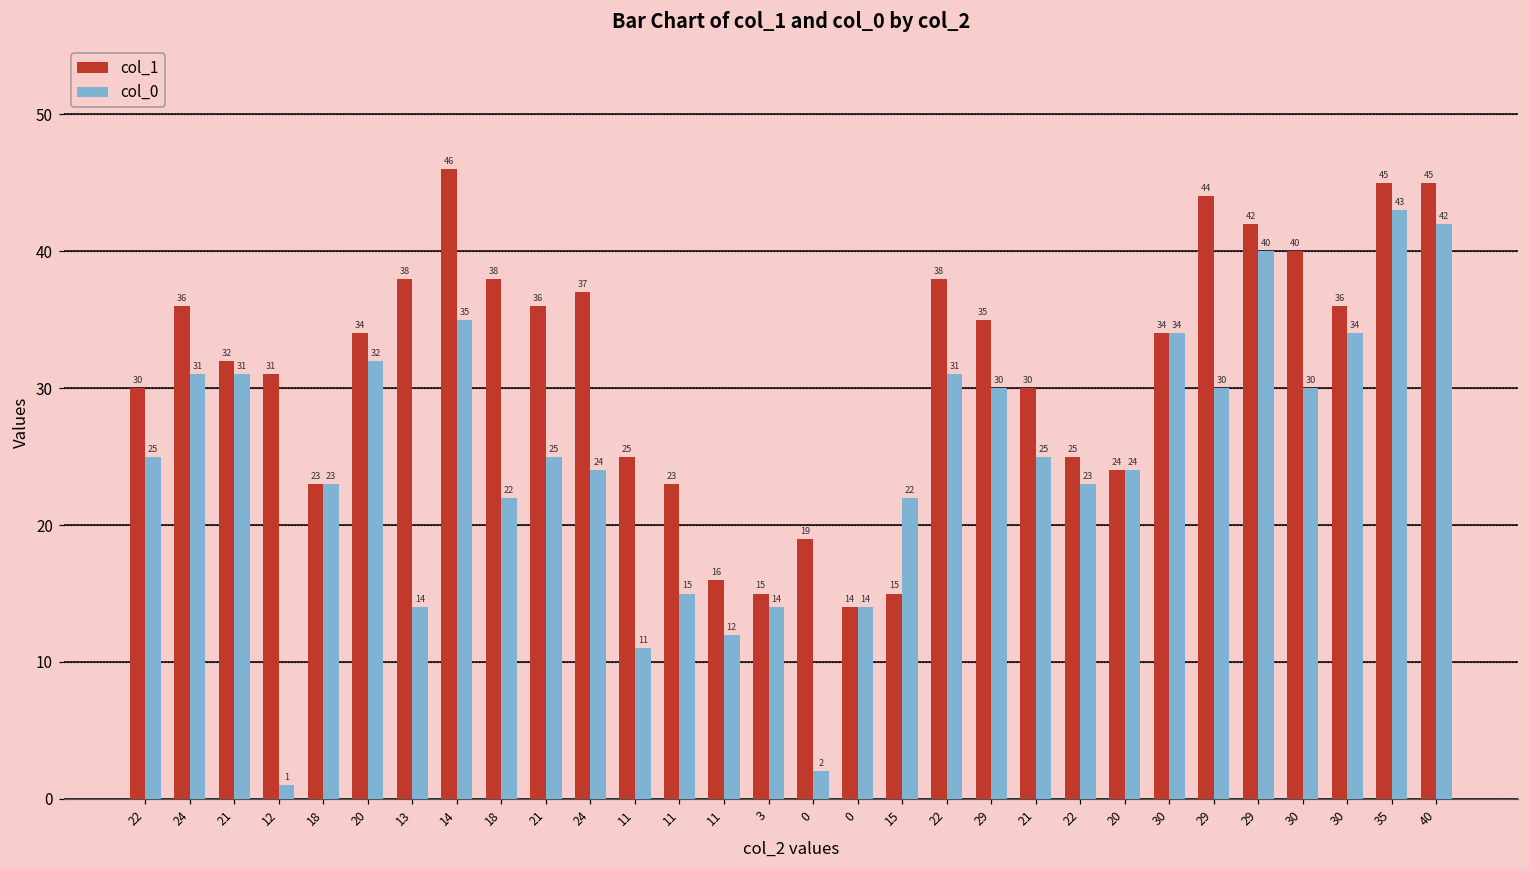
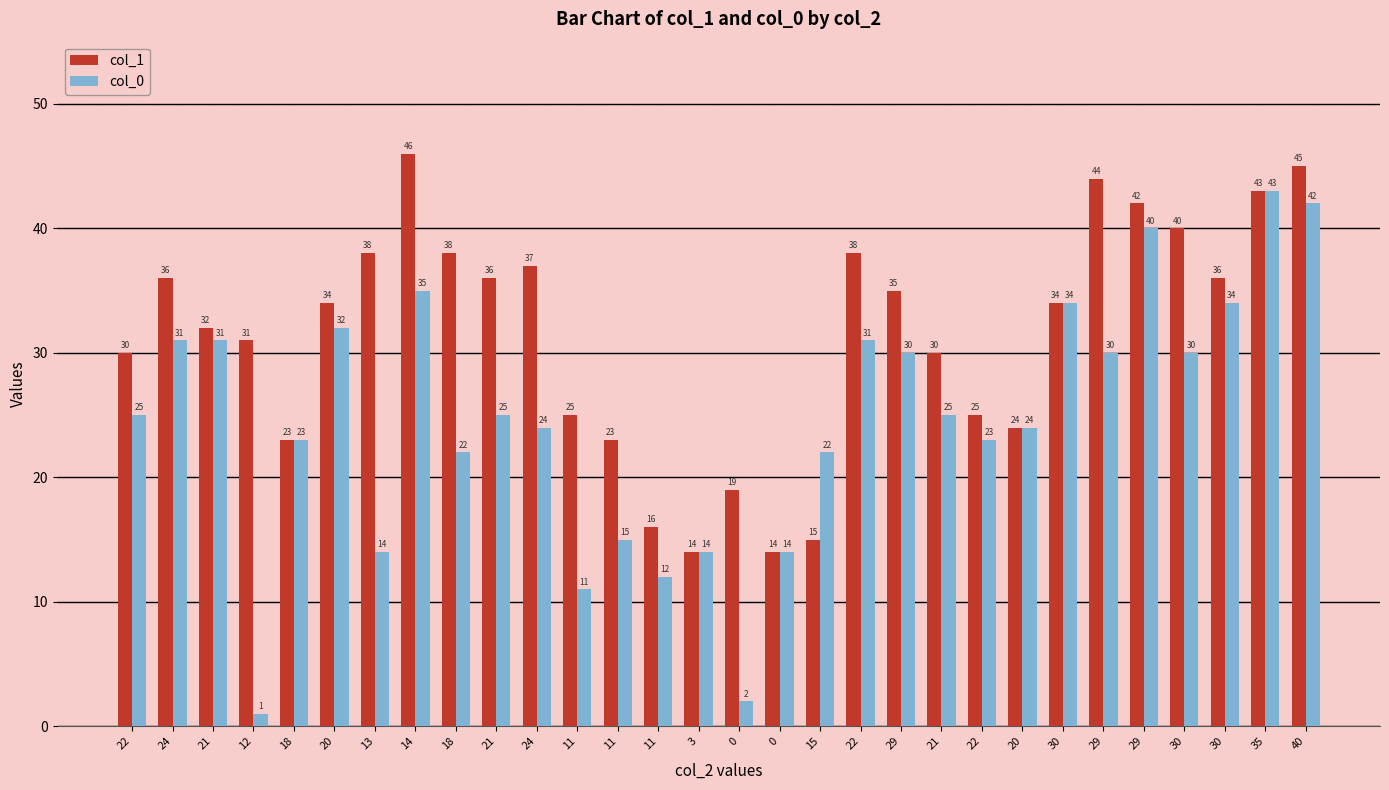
  {
    "col_1": {
      "12": 31,
      "13": 38,
      "14": 46,
-     "3": 15,
+     "3": 14,
      "15": 15,
-     "35": 45,
+     "35": 43,
      "40": 45
    },
    "col_0": {
      "12": 1,
      "13": 14,
      "14": 35,
      "3": 14,
      "15": 22,
      "35": 43,
      "40": 42
    }
  }
